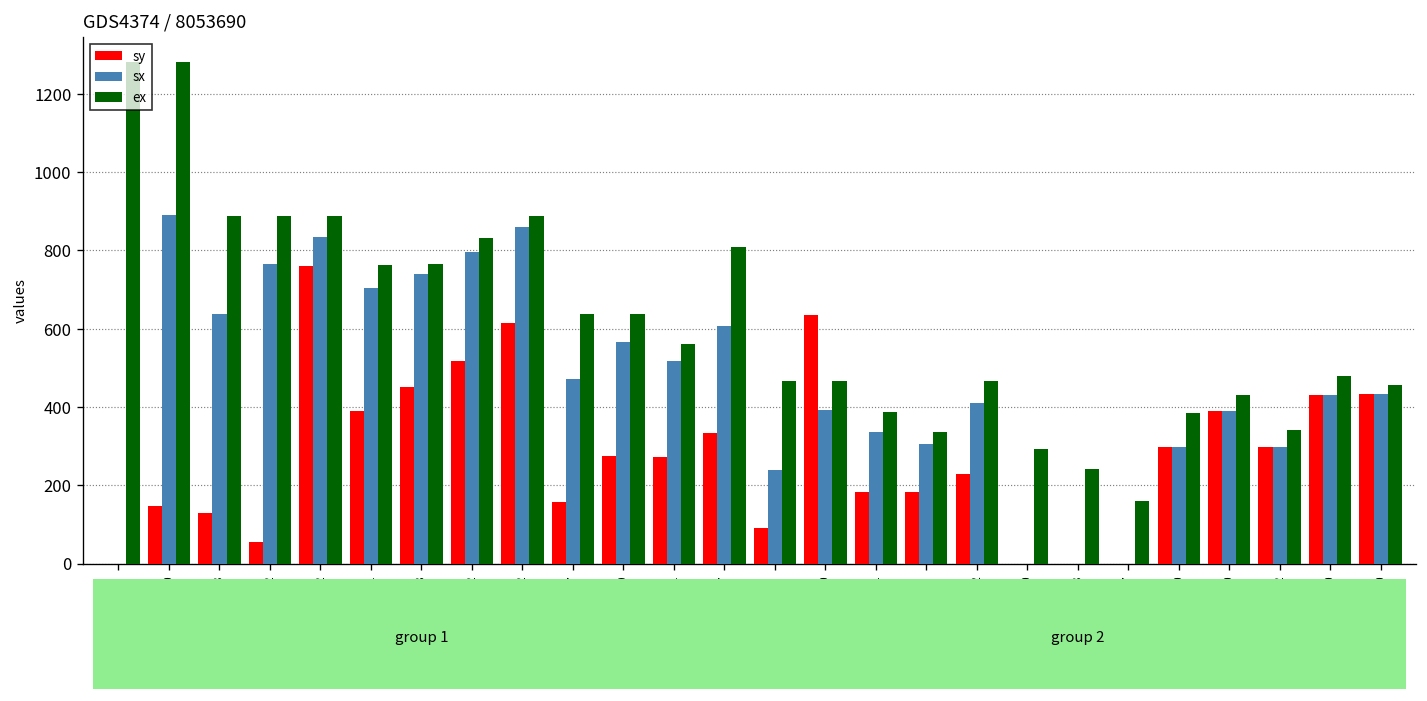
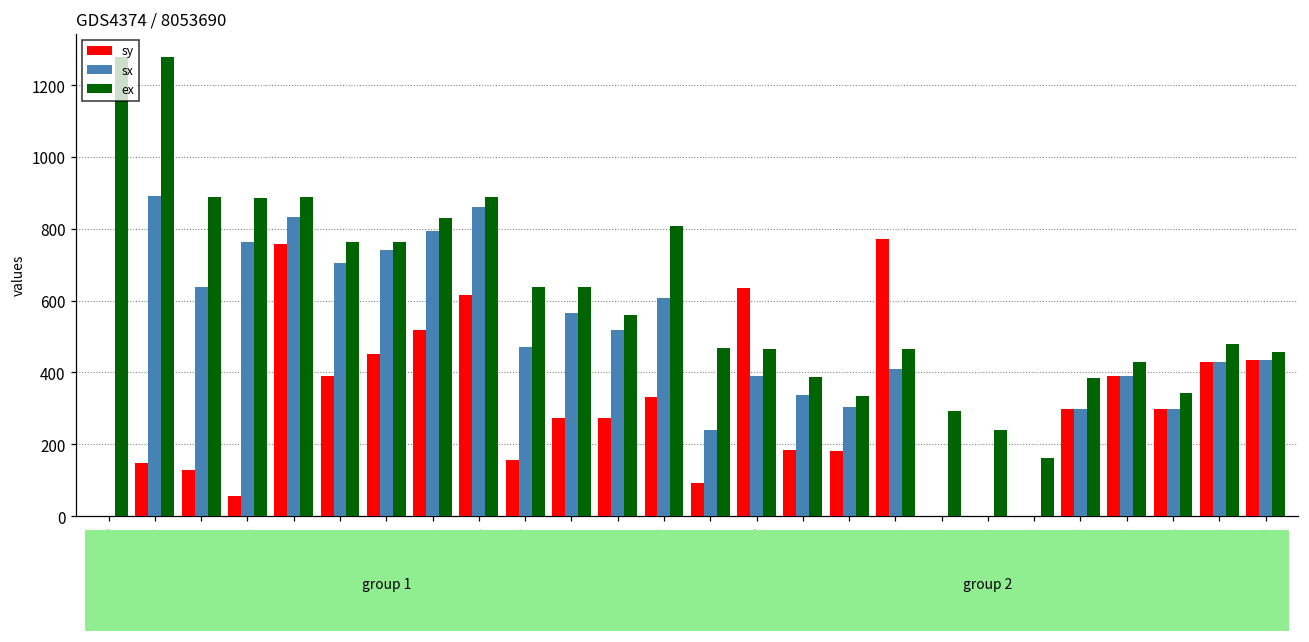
  {
    "sy": {
      "150": 0,
      "383": 130,
      "512": 60,
      "612": 760,
      "451": 390,
      "478": 450,
      "552": 520,
      "652": 620,
      "267": 160,
      "330": 270,
      "301": 270,
      "357": 330,
      "176": 90,
      "230": 630,
      "211": 180,
      "191": 180,
-     "252": 230,
+     "252": 770,
      "553": 0,
      "527": 0,
      "602": 300
    },
    "sx": {
      "150": 0,
      "383": 640,
      "512": 760,
      "612": 830,
      "451": 700,
      "478": 740,
      "552": 790,
      "652": 860,
      "267": 470,
      "330": 570,
      "301": 520,
      "357": 610,
      "176": 240,
      "230": 390,
      "211": 340,
      "191": 310,
      "252": 410,
      "553": 0,
      "527": 0,
      "602": 300
    },
    "ex": {
      "383": 890,
      "512": 890,
      "612": 890,
      "451": 760,
      "478": 760,
      "552": 830,
      "652": 890,
      "267": 640,
      "330": 640,
      "301": 560,
      "357": 810,
      "176": 470,
      "230": 470,
      "211": 390,
      "191": 340,
      "252": 470,
      "553": 240,
      "527": 160,
      "602": 340
    }
  }
